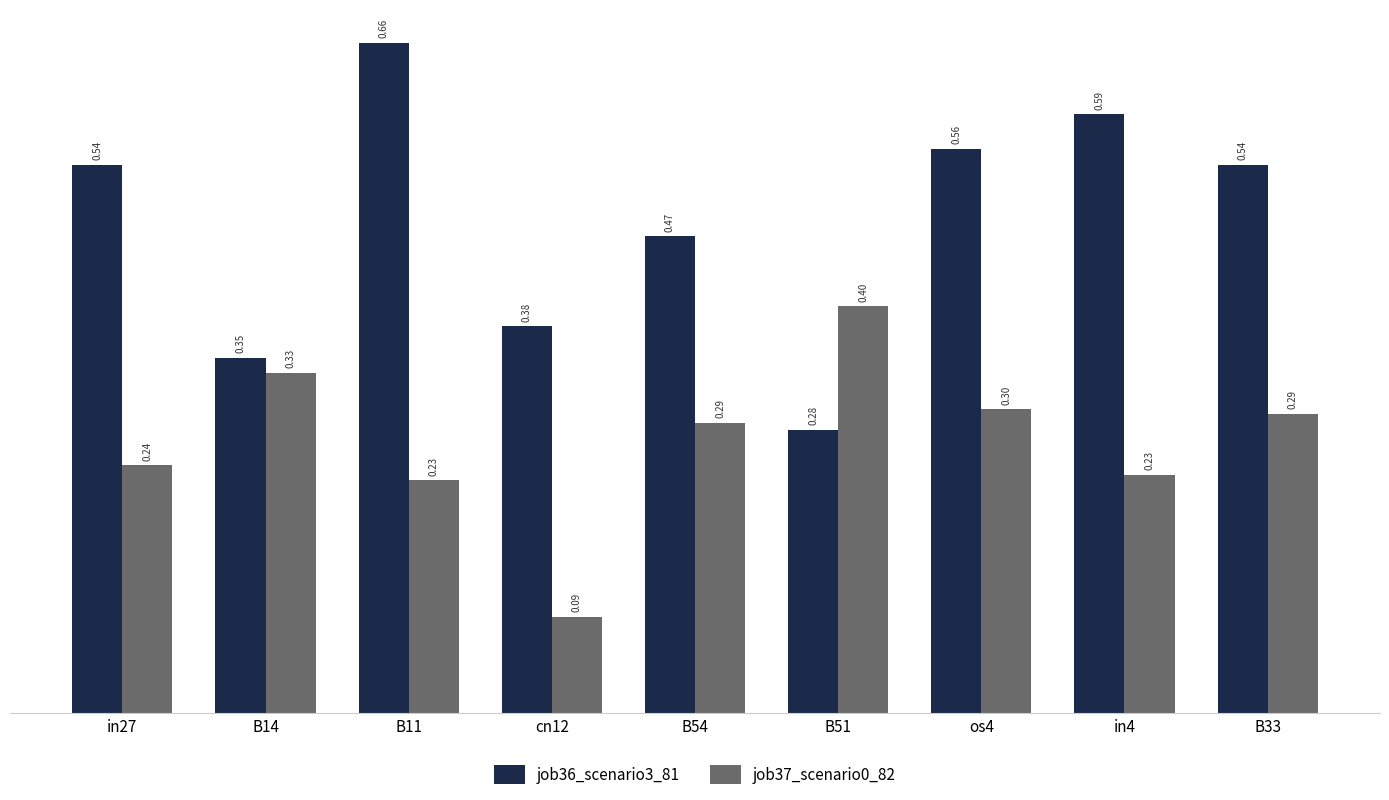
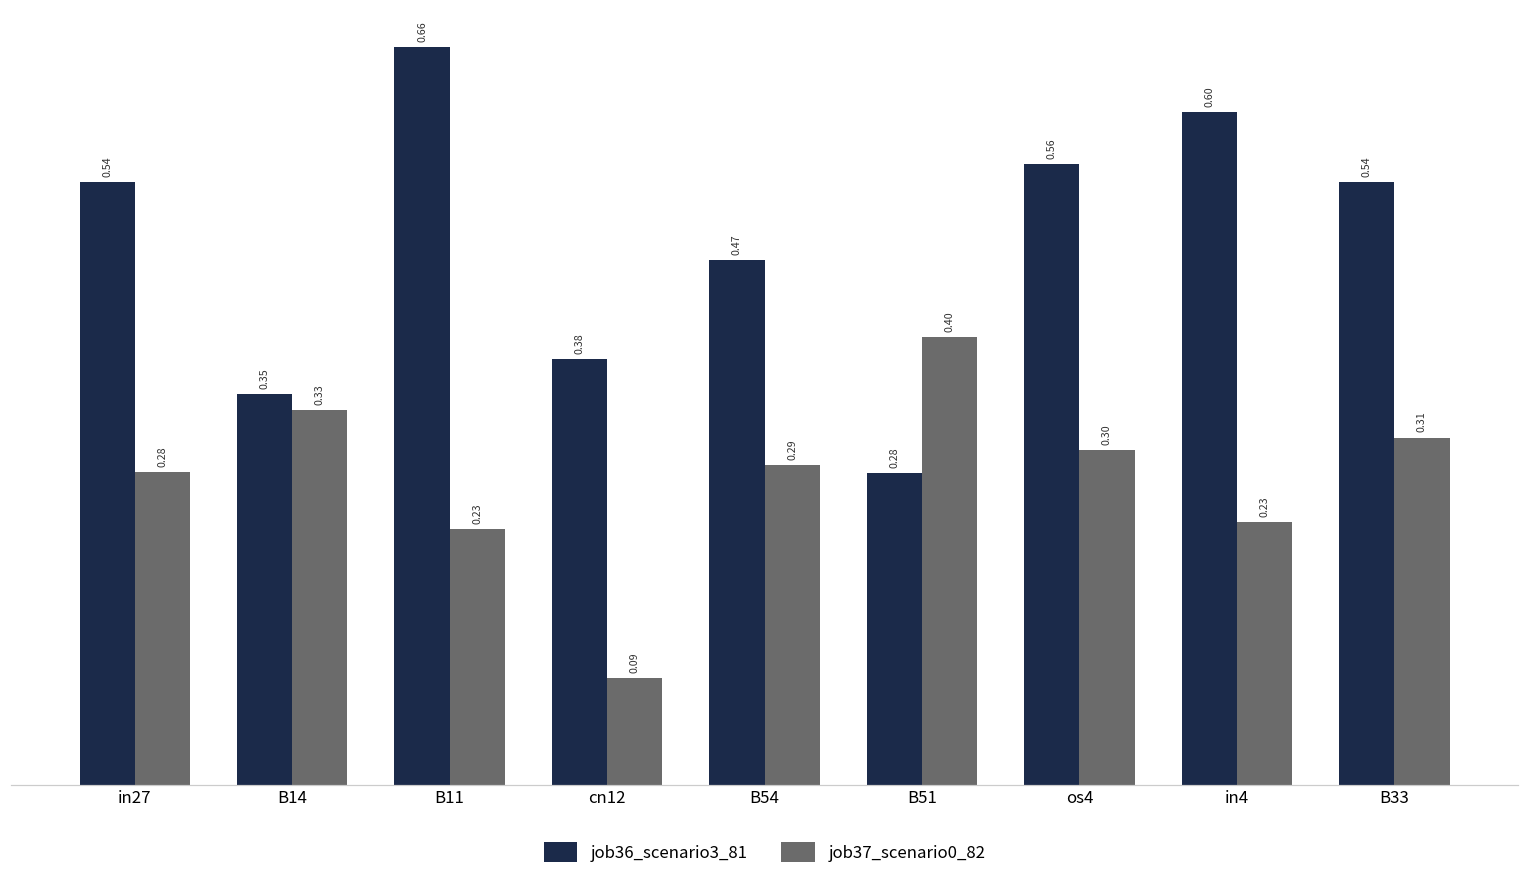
  {
    "job36_scenario3_81": {
      "in27": 0.54,
      "B14": 0.35,
      "B11": 0.66,
      "cn12": 0.38,
      "B54": 0.47,
      "B51": 0.28,
      "os4": 0.56,
-     "in4": 0.59,
+     "in4": 0.60,
      "B33": 0.54
    },
    "job37_scenario0_82": {
-     "in27": 0.24,
+     "in27": 0.28,
      "B14": 0.33,
      "B11": 0.23,
      "cn12": 0.09,
      "B54": 0.29,
      "B51": 0.40,
      "os4": 0.30,
      "in4": 0.23,
-     "B33": 0.29
+     "B33": 0.31
    }
  }
